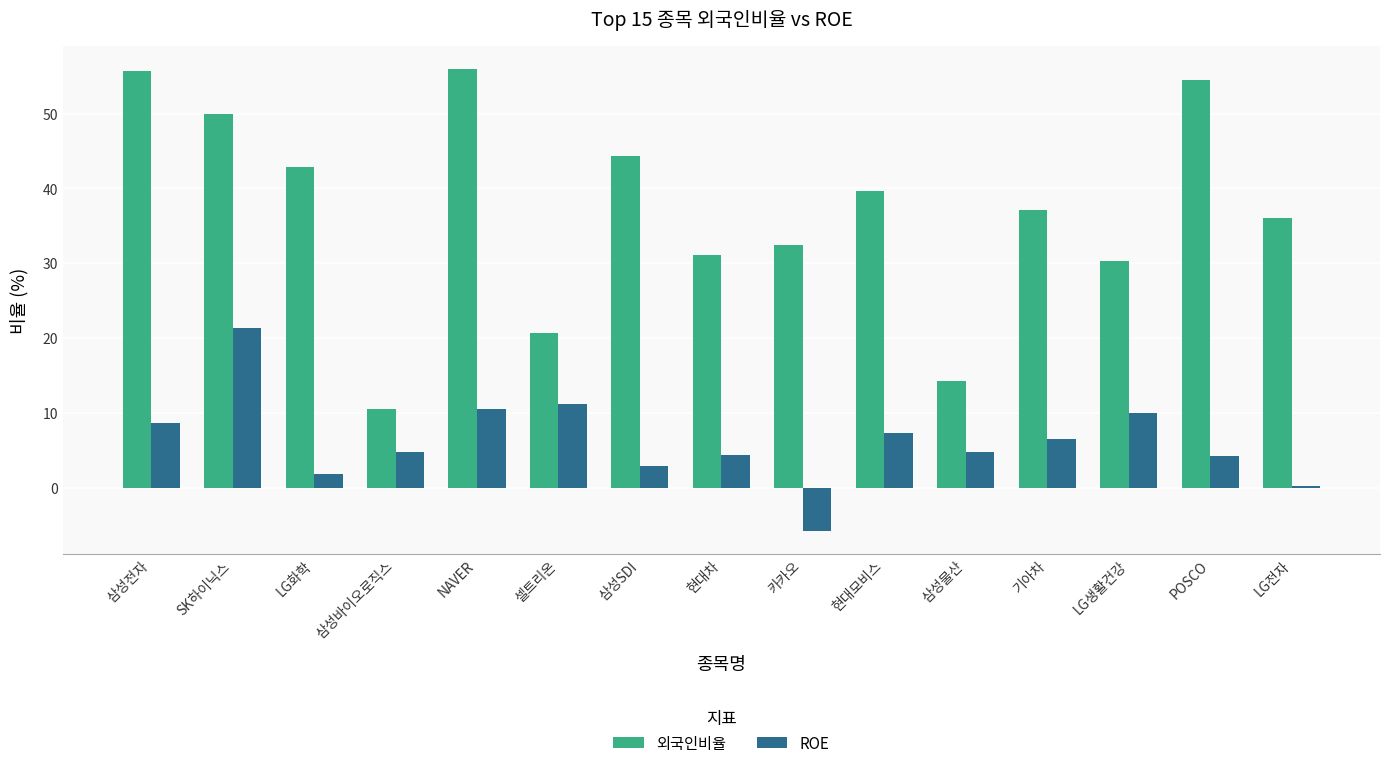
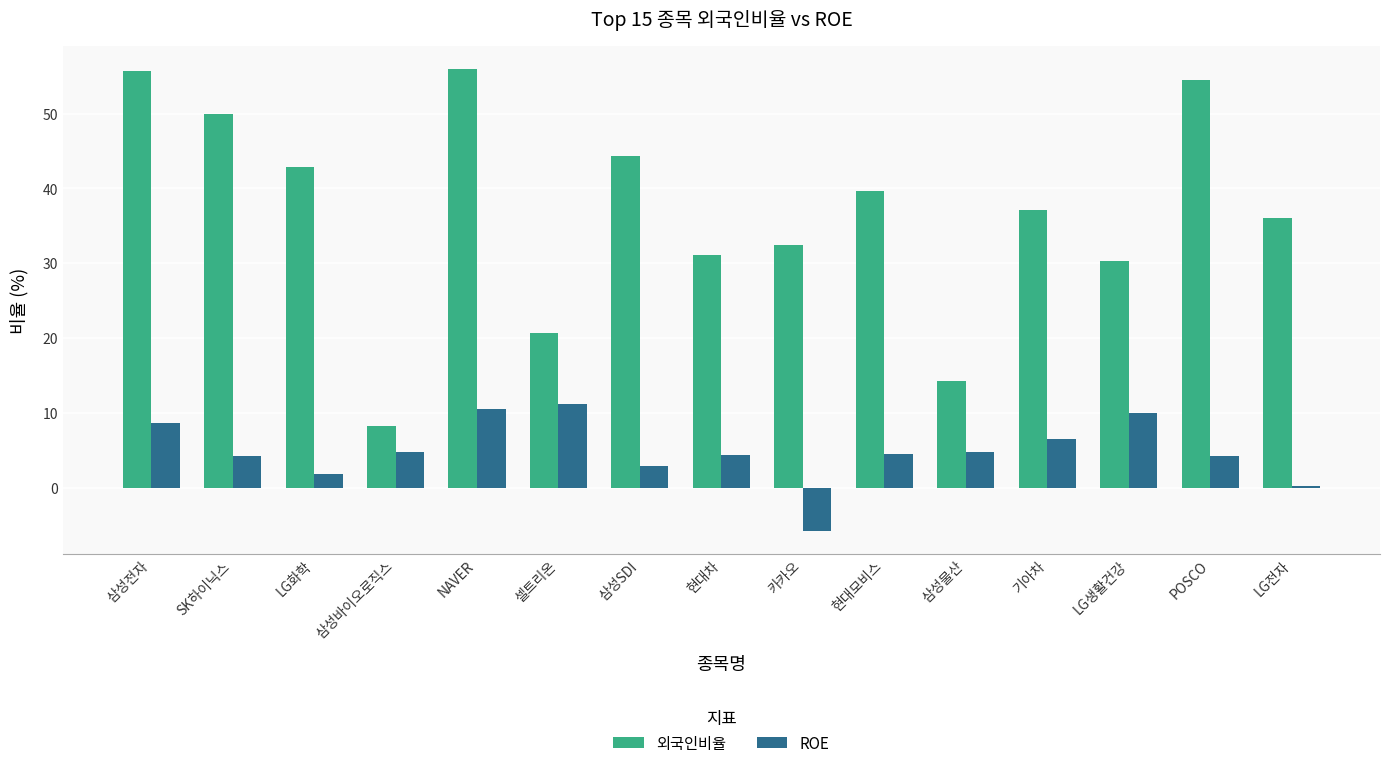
  {
    "외국인비율": {
      "삼성전자": 56,
      "SK하이닉스": 50,
      "LG화학": 43,
-     "삼성바이오로직스": 10,
+     "삼성바이오로직스": 8,
      "NAVER": 56,
      "셀트리온": 21,
      "삼성SDI": 44,
      "현대차": 31,
      "카카오": 32,
      "현대모비스": 40,
      "삼성물산": 14,
      "기아차": 37,
      "LG생활건강": 30,
      "POSCO": 55,
      "LG전자": 36
    },
    "ROE": {
      "삼성전자": 9,
-     "SK하이닉스": 21,
+     "SK하이닉스": 4,
      "LG화학": 2,
      "삼성바이오로직스": 5,
      "NAVER": 11,
      "셀트리온": 11,
      "삼성SDI": 3,
      "현대차": 4,
      "카카오": -6,
-     "현대모비스": 7,
+     "현대모비스": 4,
      "삼성물산": 5,
      "기아차": 7,
      "LG생활건강": 10,
      "POSCO": 4
    }
  }
